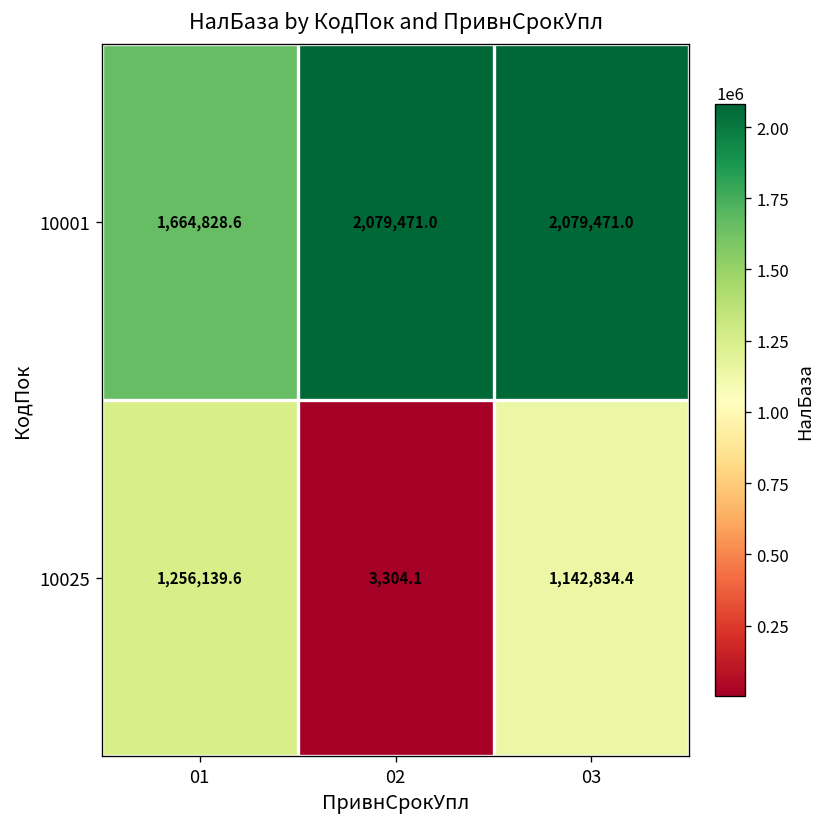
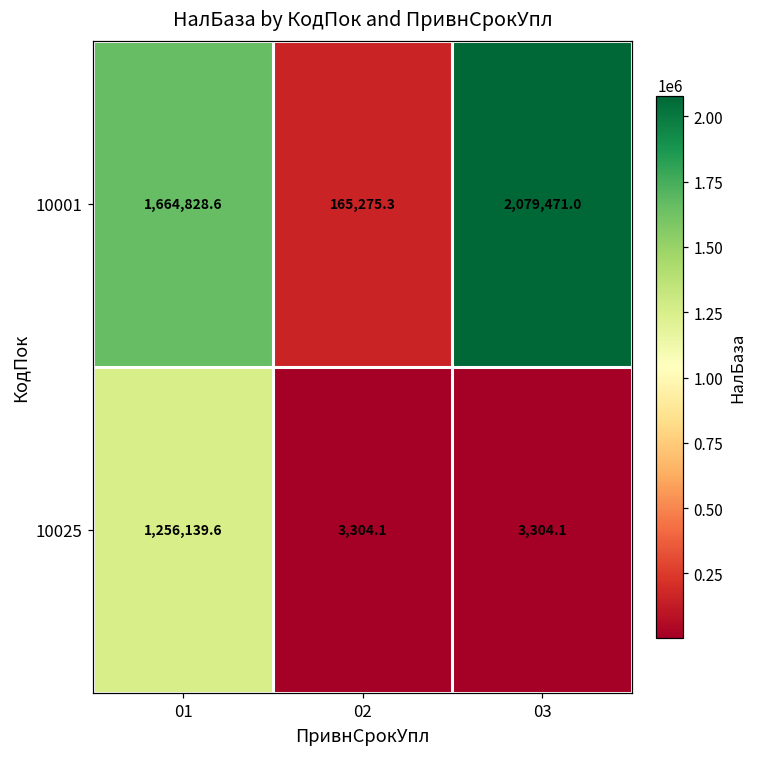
  {
    "10001": {
      "01": "1,664,828.6",
-     "02": "2,079,471.0",
+     "02": "165,275.3",
      "03": "2,079,471.0"
    },
    "10025": {
      "01": "1,256,139.6",
      "02": "3,304.1",
-     "03": "1,142,834.4"
+     "03": "3,304.1"
    }
  }
